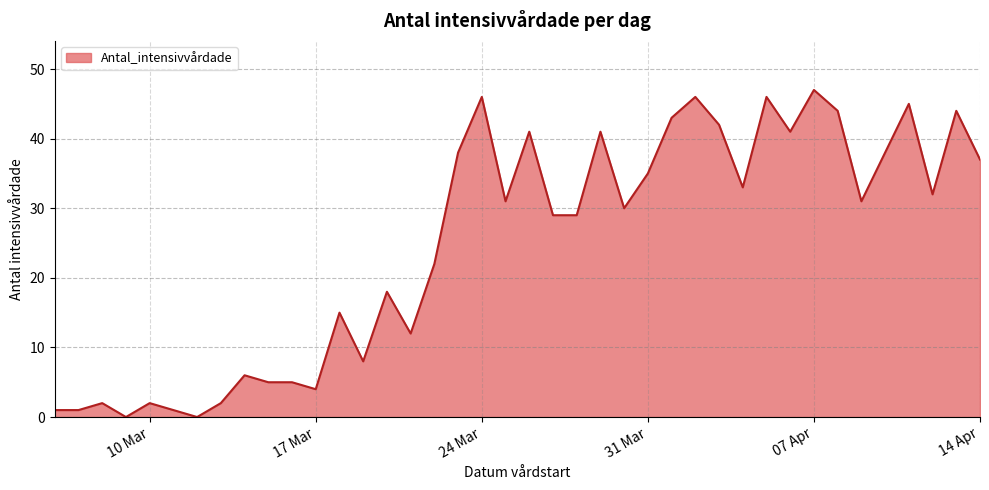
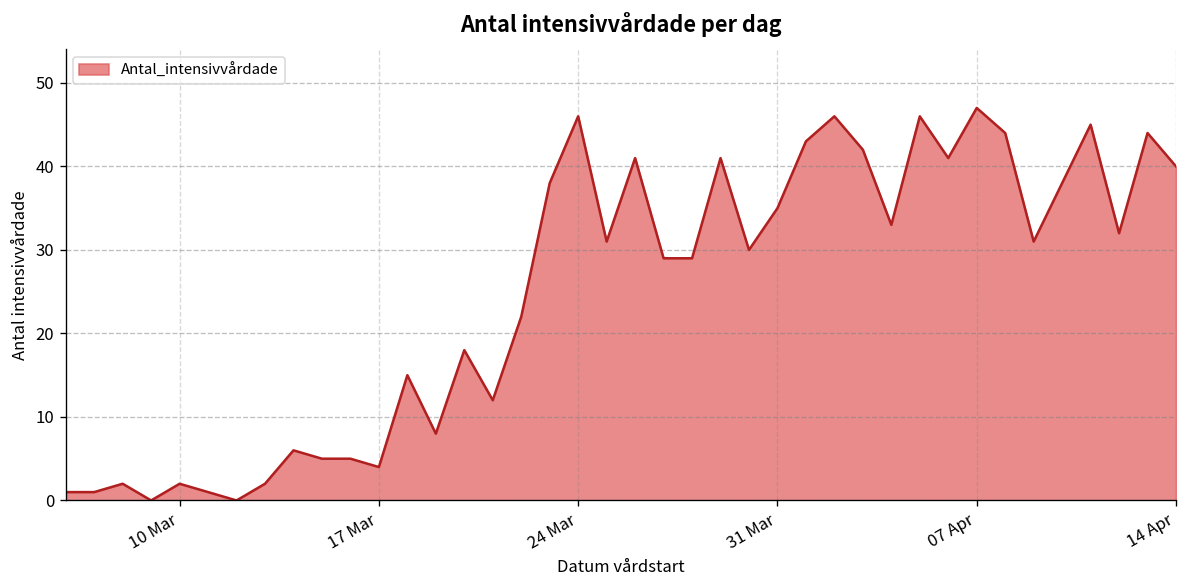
  {
    "10 Mar": 2,
    "17 Mar": 4,
    "24 Mar": 46,
    "31 Mar": 35,
    "07 Apr": 47,
-   "14 Apr": 37
+   "14 Apr": 40
  }
